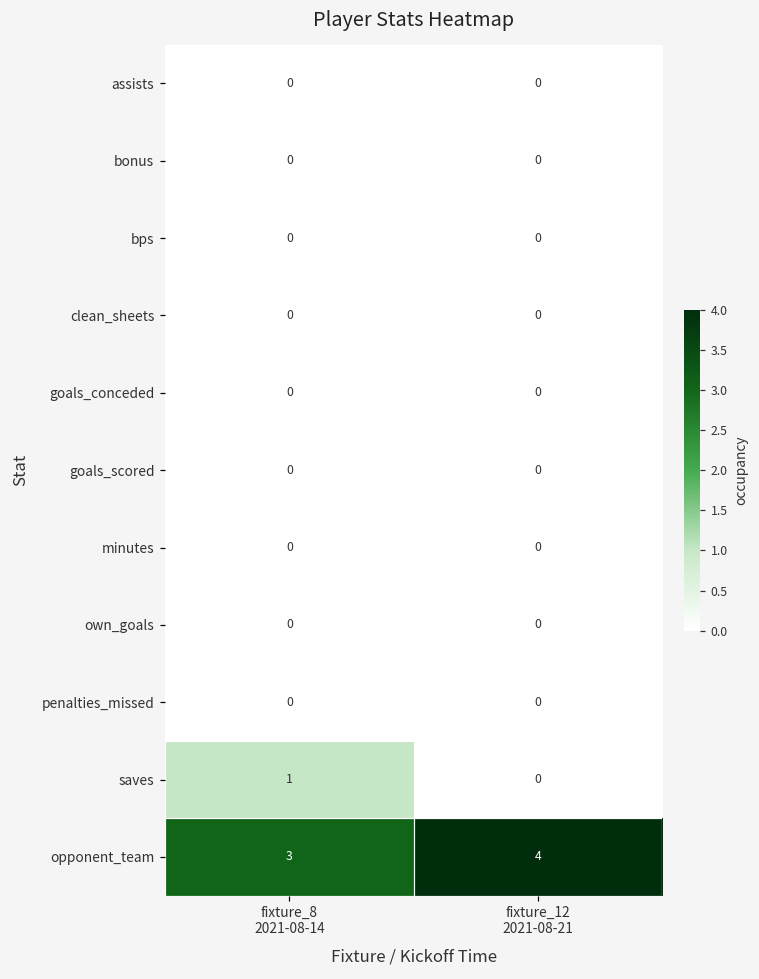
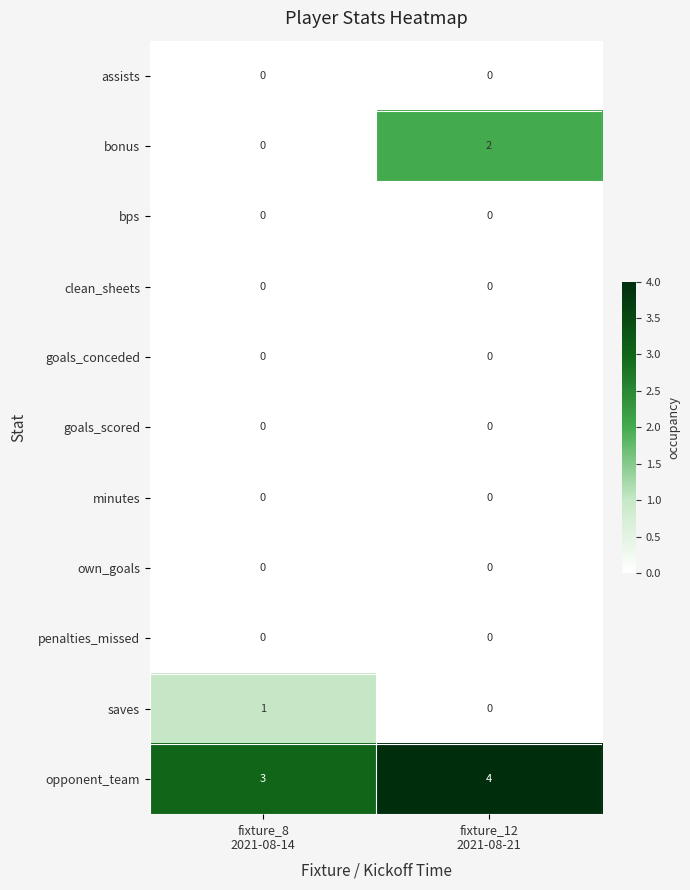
  {
    "assists": {
      "fixture_8 2021-08-14": 0,
      "fixture_12 2021-08-21": 0
    },
    "bonus": {
      "fixture_8 2021-08-14": 0,
-     "fixture_12 2021-08-21": 0
+     "fixture_12 2021-08-21": 2
    },
    "bps": {
      "fixture_8 2021-08-14": 0,
      "fixture_12 2021-08-21": 0
    },
    "clean_sheets": {
      "fixture_8 2021-08-14": 0,
      "fixture_12 2021-08-21": 0
    },
    "goals_conceded": {
      "fixture_8 2021-08-14": 0,
      "fixture_12 2021-08-21": 0
    },
    "goals_scored": {
      "fixture_8 2021-08-14": 0,
      "fixture_12 2021-08-21": 0
    },
    "minutes": {
      "fixture_8 2021-08-14": 0,
      "fixture_12 2021-08-21": 0
    },
    "own_goals": {
      "fixture_8 2021-08-14": 0,
      "fixture_12 2021-08-21": 0
    },
    "penalties_missed": {
      "fixture_8 2021-08-14": 0,
      "fixture_12 2021-08-21": 0
    },
    "saves": {
      "fixture_8 2021-08-14": 1,
      "fixture_12 2021-08-21": 0
    },
    "opponent_team": {
      "fixture_8 2021-08-14": 3,
      "fixture_12 2021-08-21": 4
    }
  }
